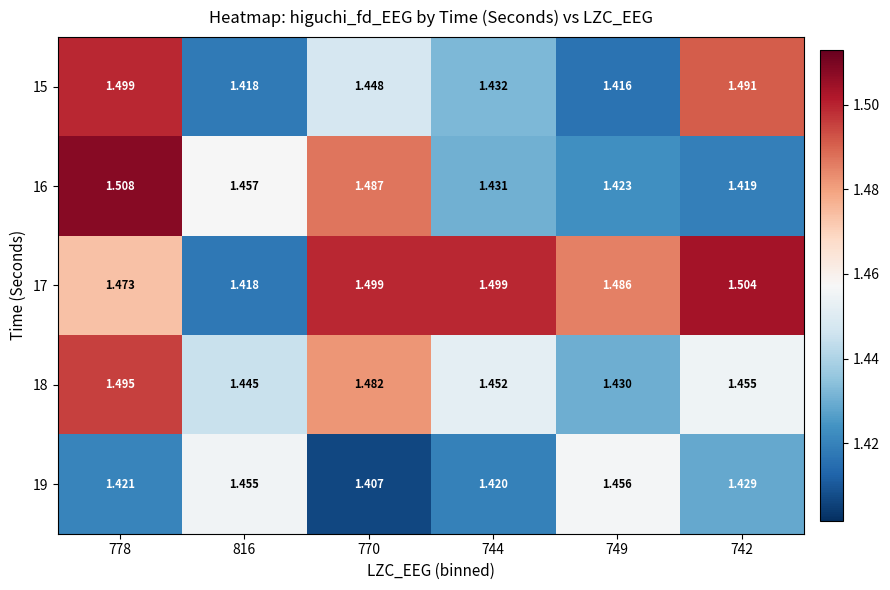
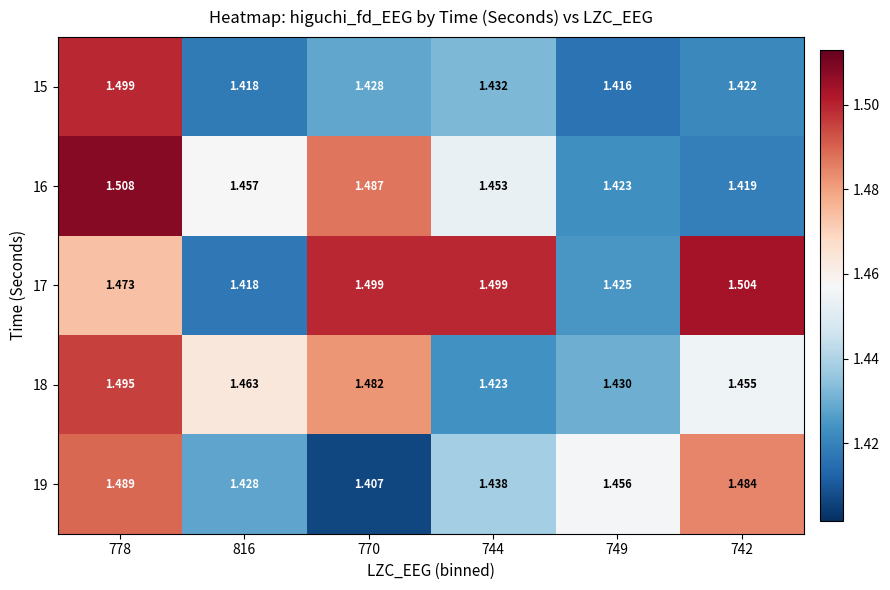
  {
    "15": {
      "778": 1.499,
      "816": 1.418,
-     "770": 1.448,
+     "770": 1.428,
      "744": 1.432,
      "749": 1.416,
-     "742": 1.491
+     "742": 1.422
    },
    "16": {
      "778": 1.508,
      "816": 1.457,
      "770": 1.487,
-     "744": 1.431,
+     "744": 1.453,
      "749": 1.423,
      "742": 1.419
    },
    "17": {
      "778": 1.473,
      "816": 1.418,
      "770": 1.499,
      "744": 1.499,
-     "749": 1.486,
+     "749": 1.425,
      "742": 1.504
    },
    "18": {
      "778": 1.495,
-     "816": 1.445,
+     "816": 1.463,
      "770": 1.482,
-     "744": 1.452,
+     "744": 1.423,
      "749": 1.430,
      "742": 1.455
    },
    "19": {
-     "778": 1.421,
-     "816": 1.455,
+     "778": 1.489,
+     "816": 1.428,
      "770": 1.407,
-     "744": 1.420,
+     "744": 1.438,
      "749": 1.456,
-     "742": 1.429
+     "742": 1.484
    }
  }
